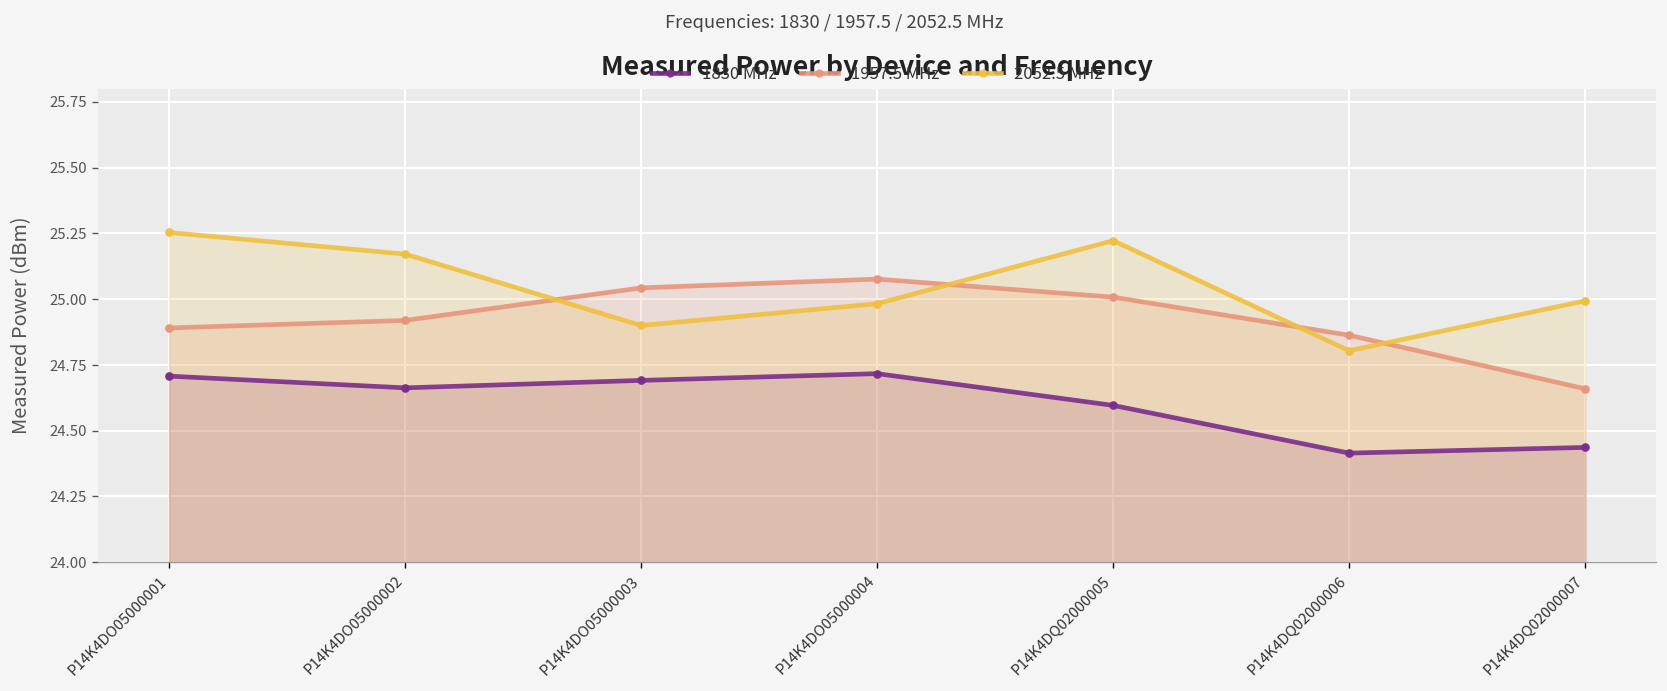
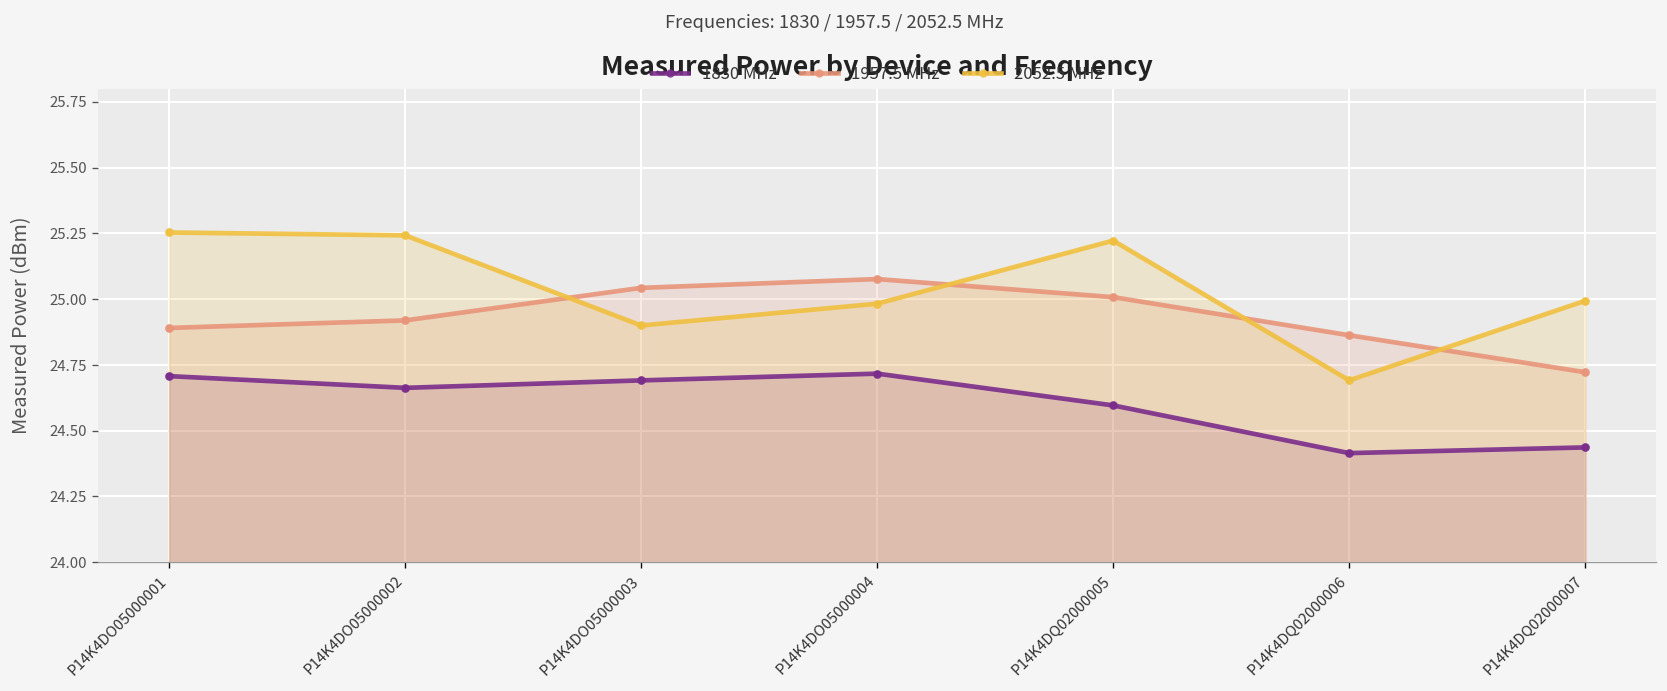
  {
    "1830 MHz": {
      "P14K4DO05000001": 24.71,
      "P14K4DO05000002": 24.66,
      "P14K4DO05000003": 24.69,
      "P14K4DO05000004": 24.72,
      "P14K4DQ02000005": 24.60,
      "P14K4DQ02000006": 24.41,
      "P14K4DQ02000007": 24.44
    },
    "1957.5 MHz": {
      "P14K4DO05000001": 24.89,
      "P14K4DO05000002": 24.92,
      "P14K4DO05000003": 25.04,
      "P14K4DO05000004": 25.08,
      "P14K4DQ02000005": 25.01,
      "P14K4DQ02000006": 24.86,
-     "P14K4DQ02000007": 24.66
+     "P14K4DQ02000007": 24.72
    },
    "2052.5 MHz": {
      "P14K4DO05000001": 25.25,
-     "P14K4DO05000002": 25.17,
+     "P14K4DO05000002": 25.24,
      "P14K4DO05000003": 24.90,
      "P14K4DO05000004": 24.98,
      "P14K4DQ02000005": 25.22,
-     "P14K4DQ02000006": 24.80,
+     "P14K4DQ02000006": 24.69,
      "P14K4DQ02000007": 24.99
    }
  }
